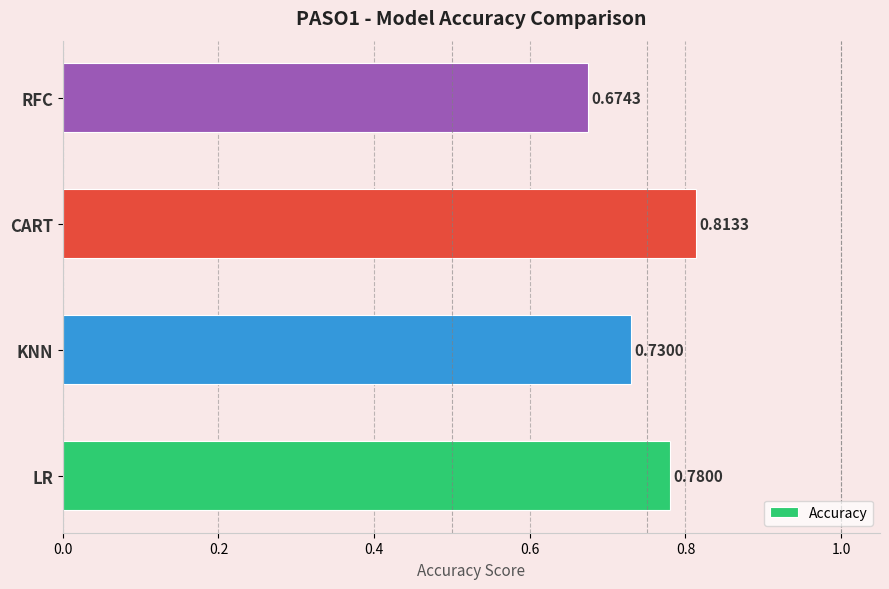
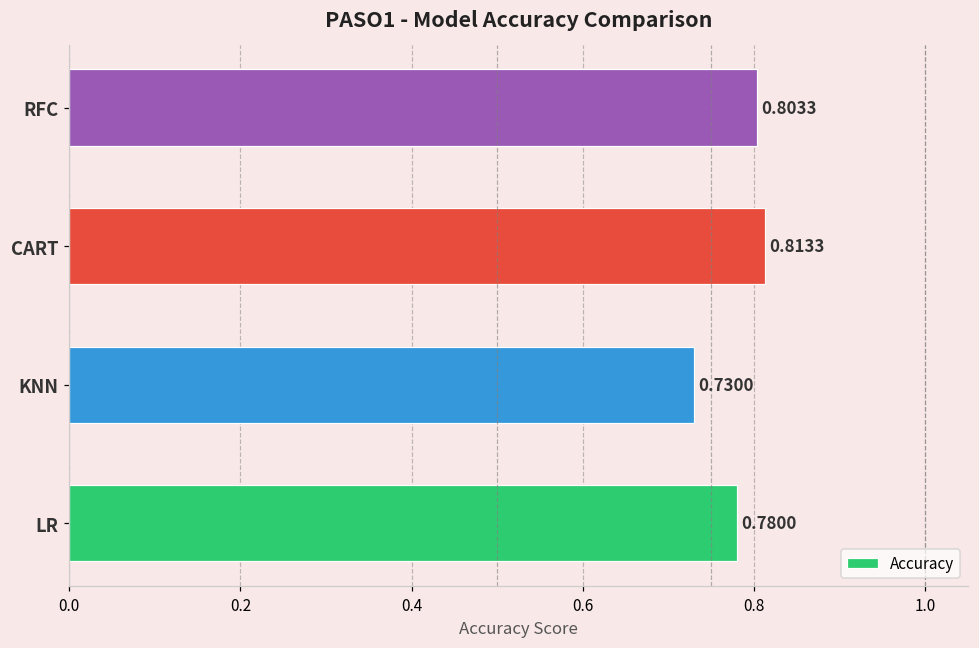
  {
-   "RFC": 0.6743,
+   "RFC": 0.8033,
    "CART": 0.8133,
    "KNN": 0.7300,
    "LR": 0.7800
  }
